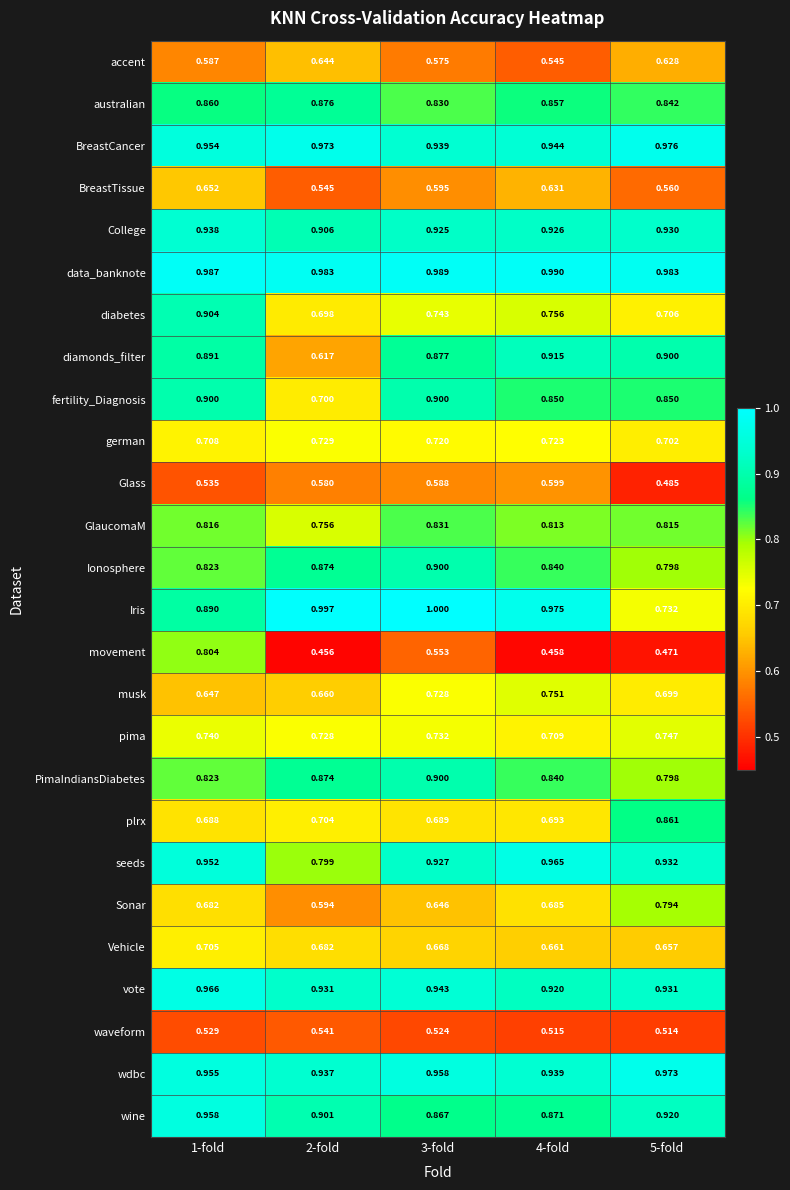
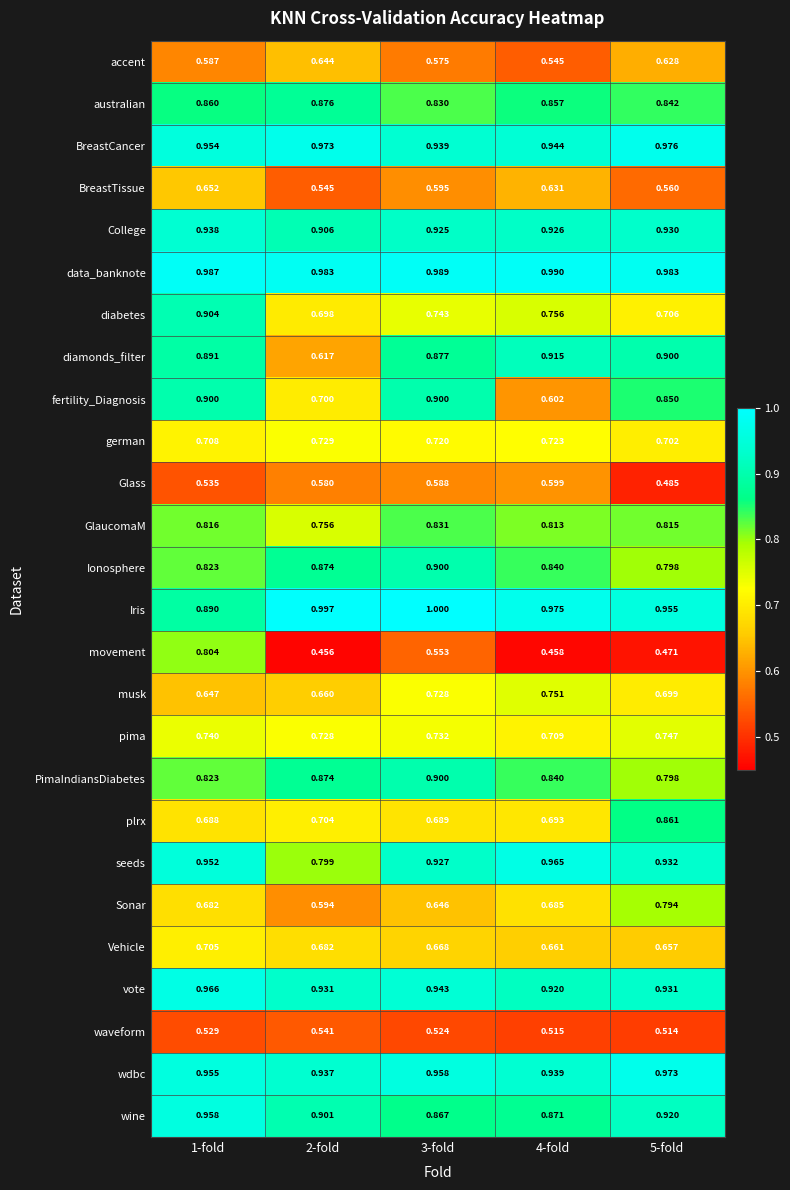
  {
    "accent": {
      "1-fold": 0.587,
      "2-fold": 0.644,
      "3-fold": 0.575,
      "4-fold": 0.545,
      "5-fold": 0.628
    },
    "australian": {
      "1-fold": 0.860,
      "2-fold": 0.876,
      "3-fold": 0.830,
      "4-fold": 0.857,
      "5-fold": 0.842
    },
    "BreastCancer": {
      "1-fold": 0.954,
      "2-fold": 0.973,
      "3-fold": 0.939,
      "4-fold": 0.944,
      "5-fold": 0.976
    },
    "BreastTissue": {
      "1-fold": 0.652,
      "2-fold": 0.545,
      "3-fold": 0.595,
      "4-fold": 0.631,
      "5-fold": 0.560
    },
    "College": {
      "1-fold": 0.938,
      "2-fold": 0.906,
      "3-fold": 0.925,
      "4-fold": 0.926,
      "5-fold": 0.930
    },
    "data_banknote": {
      "1-fold": 0.987,
      "2-fold": 0.983,
      "3-fold": 0.989,
      "4-fold": 0.990,
      "5-fold": 0.983
    },
    "diabetes": {
      "1-fold": 0.904,
      "2-fold": 0.698,
      "3-fold": 0.743,
      "4-fold": 0.756,
      "5-fold": 0.706
    },
    "diamonds_filter": {
      "1-fold": 0.891,
      "2-fold": 0.617,
      "3-fold": 0.877,
      "4-fold": 0.915,
      "5-fold": 0.900
    },
    "fertility_Diagnosis": {
      "1-fold": 0.900,
      "2-fold": 0.700,
      "3-fold": 0.900,
-     "4-fold": 0.850,
+     "4-fold": 0.602,
      "5-fold": 0.850
    },
    "german": {
      "1-fold": 0.708,
      "2-fold": 0.729,
      "3-fold": 0.720,
      "4-fold": 0.723,
      "5-fold": 0.702
    },
    "Glass": {
      "1-fold": 0.535,
      "2-fold": 0.580,
      "3-fold": 0.588,
      "4-fold": 0.599,
      "5-fold": 0.485
    },
    "GlaucomaM": {
      "1-fold": 0.816,
      "2-fold": 0.756,
      "3-fold": 0.831,
      "4-fold": 0.813,
      "5-fold": 0.815
    },
    "Ionosphere": {
      "1-fold": 0.823,
      "2-fold": 0.874,
      "3-fold": 0.900,
      "4-fold": 0.840,
      "5-fold": 0.798
    },
    "Iris": {
      "1-fold": 0.890,
      "2-fold": 0.997,
      "3-fold": 1.000,
      "4-fold": 0.975,
-     "5-fold": 0.732
+     "5-fold": 0.955
    },
    "movement": {
      "1-fold": 0.804,
      "2-fold": 0.456,
      "3-fold": 0.553,
      "4-fold": 0.458,
      "5-fold": 0.471
    },
    "musk": {
      "1-fold": 0.647,
      "2-fold": 0.660,
      "3-fold": 0.728,
      "4-fold": 0.751,
      "5-fold": 0.699
    },
    "pima": {
      "1-fold": 0.740,
      "2-fold": 0.728,
      "3-fold": 0.732,
      "4-fold": 0.709,
      "5-fold": 0.747
    },
    "PimaIndiansDiabetes": {
      "1-fold": 0.823,
      "2-fold": 0.874,
      "3-fold": 0.900,
      "4-fold": 0.840,
      "5-fold": 0.798
    },
    "plrx": {
      "1-fold": 0.688,
      "2-fold": 0.704,
      "3-fold": 0.689,
      "4-fold": 0.693,
      "5-fold": 0.861
    },
    "seeds": {
      "1-fold": 0.952,
      "2-fold": 0.799,
      "3-fold": 0.927,
      "4-fold": 0.965,
      "5-fold": 0.932
    },
    "Sonar": {
      "1-fold": 0.682,
      "2-fold": 0.594,
      "3-fold": 0.646,
      "4-fold": 0.685,
      "5-fold": 0.794
    },
    "Vehicle": {
      "1-fold": 0.705,
      "2-fold": 0.682,
      "3-fold": 0.668,
      "4-fold": 0.661,
      "5-fold": 0.657
    },
    "vote": {
      "1-fold": 0.966,
      "2-fold": 0.931,
      "3-fold": 0.943,
      "4-fold": 0.920,
      "5-fold": 0.931
    },
    "waveform": {
      "1-fold": 0.529,
      "2-fold": 0.541,
      "3-fold": 0.524,
      "4-fold": 0.515,
      "5-fold": 0.514
    },
    "wdbc": {
      "1-fold": 0.955,
      "2-fold": 0.937,
      "3-fold": 0.958,
      "4-fold": 0.939,
      "5-fold": 0.973
    },
    "wine": {
      "1-fold": 0.958,
      "2-fold": 0.901,
      "3-fold": 0.867,
      "4-fold": 0.871,
      "5-fold": 0.920
    }
  }
